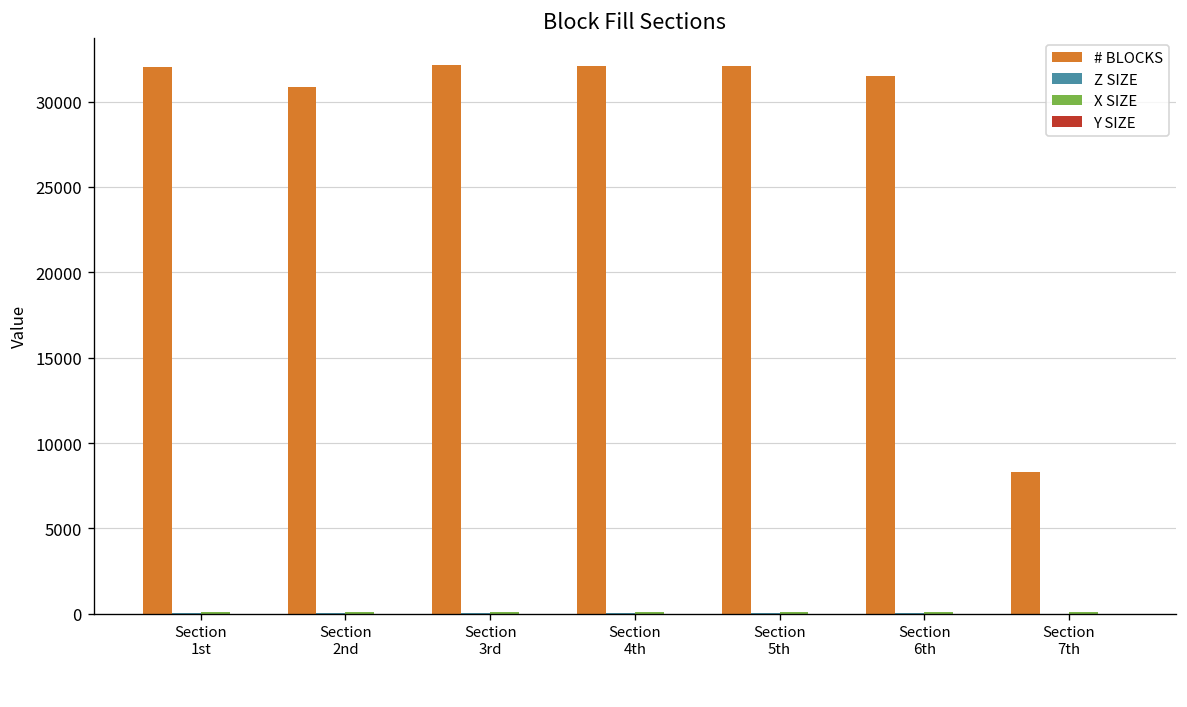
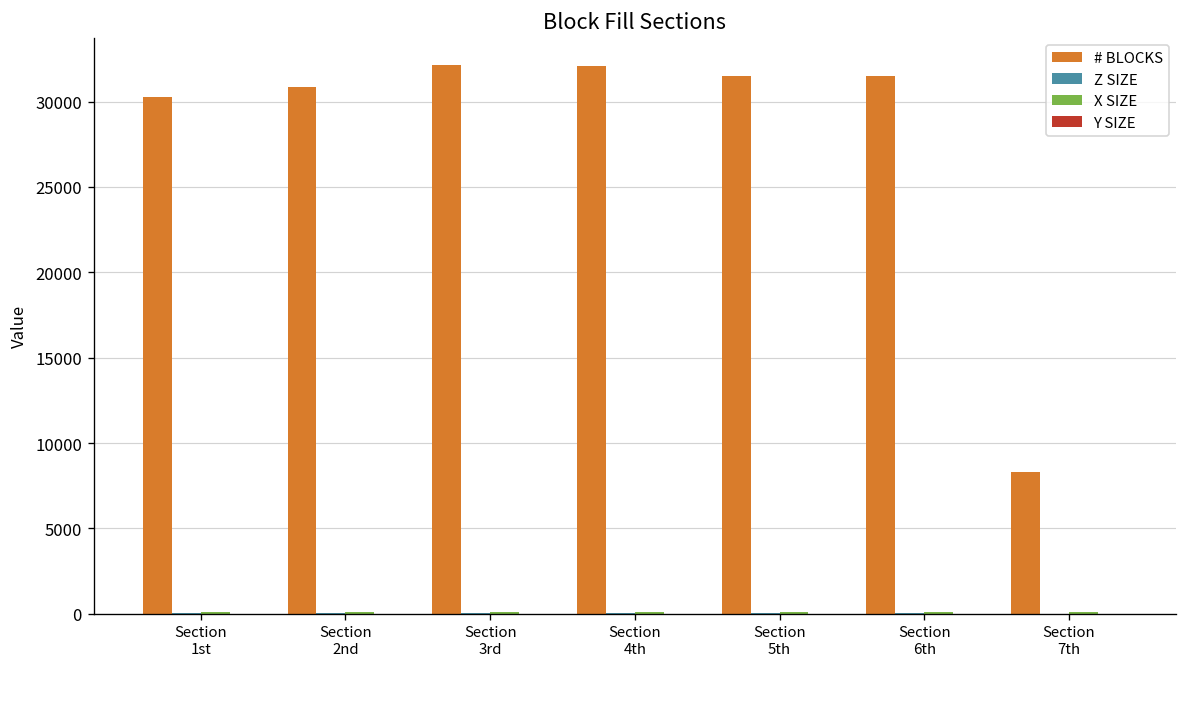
  {
    "# BLOCKS": {
-     "Section 1st": 32000,
+     "Section 1st": 30200,
      "Section 2nd": 30900,
      "Section 3rd": 32100,
      "Section 4th": 32100,
-     "Section 5th": 32100,
+     "Section 5th": 31500,
      "Section 6th": 31500,
      "Section 7th": 8300
    }
  }
